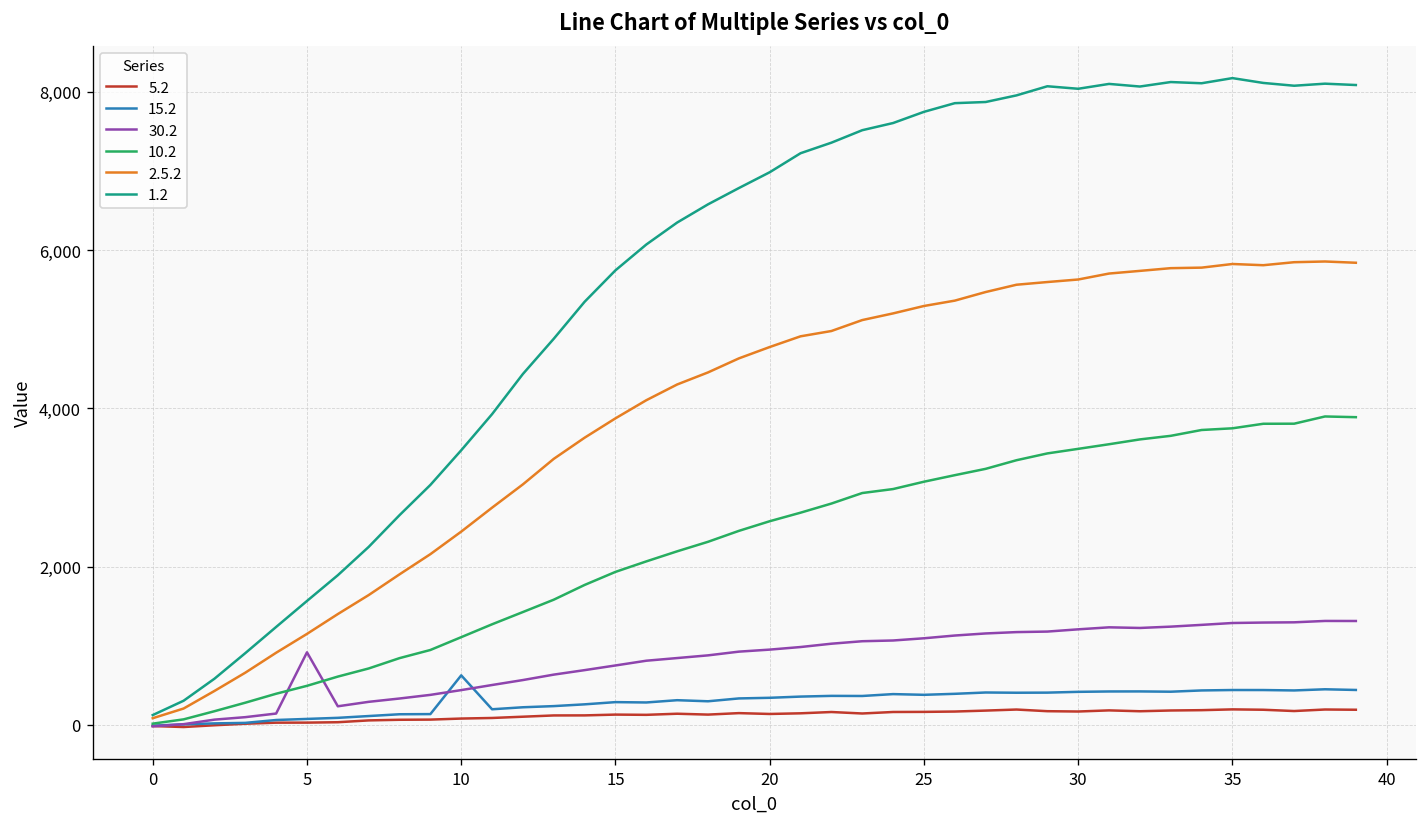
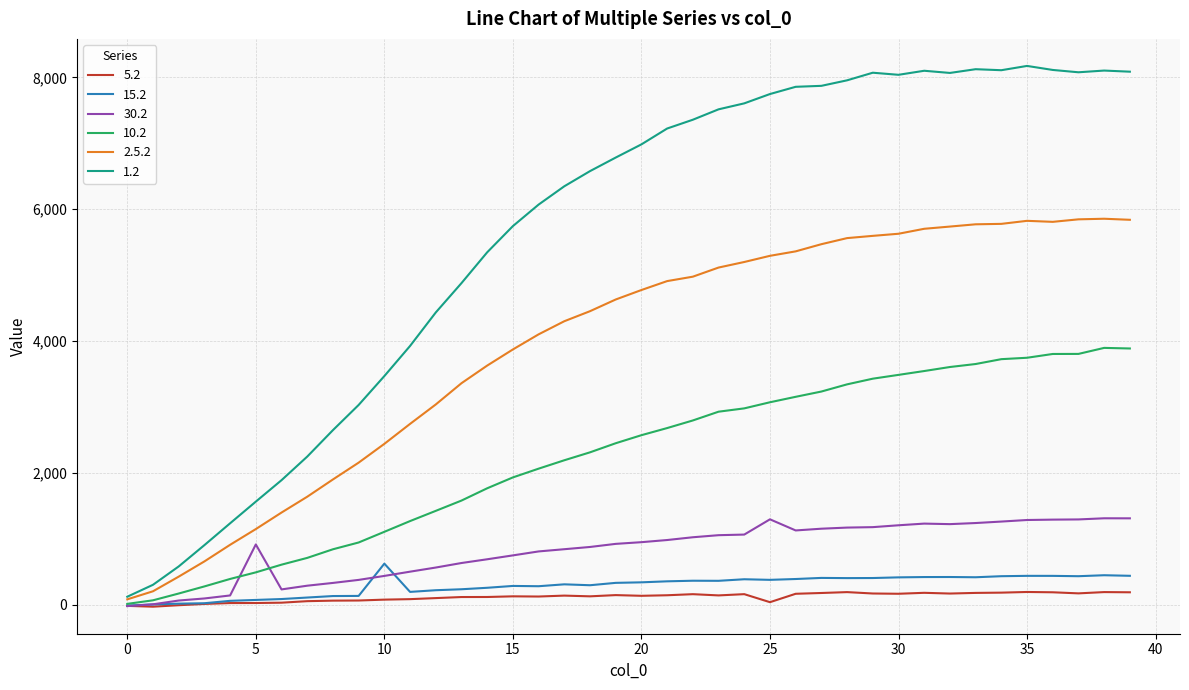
  {
    "5.2": {
      "5": "0",
      "10": "100",
      "15": "100",
      "20": "100",
-     "25": "200",
+     "25": "0",
      "30": "200",
      "35": "200"
    },
    "15.2": {
      "5": "100",
      "10": "600",
      "15": "300",
      "20": "300",
      "25": "400",
      "30": "400",
      "35": "400"
    },
    "30.2": {
      "5": "900",
      "10": "400",
      "15": "800",
      "20": "1,000",
-     "25": "1,100",
+     "25": "1,300",
      "30": "1,200",
      "35": "1,300"
    },
    "2.5.2": {
      "0": "100",
      "5": "1,100",
      "10": "2,400",
      "15": "3,900",
      "20": "4,800",
      "25": "5,300",
      "30": "5,600",
      "35": "5,800"
    }
  }
